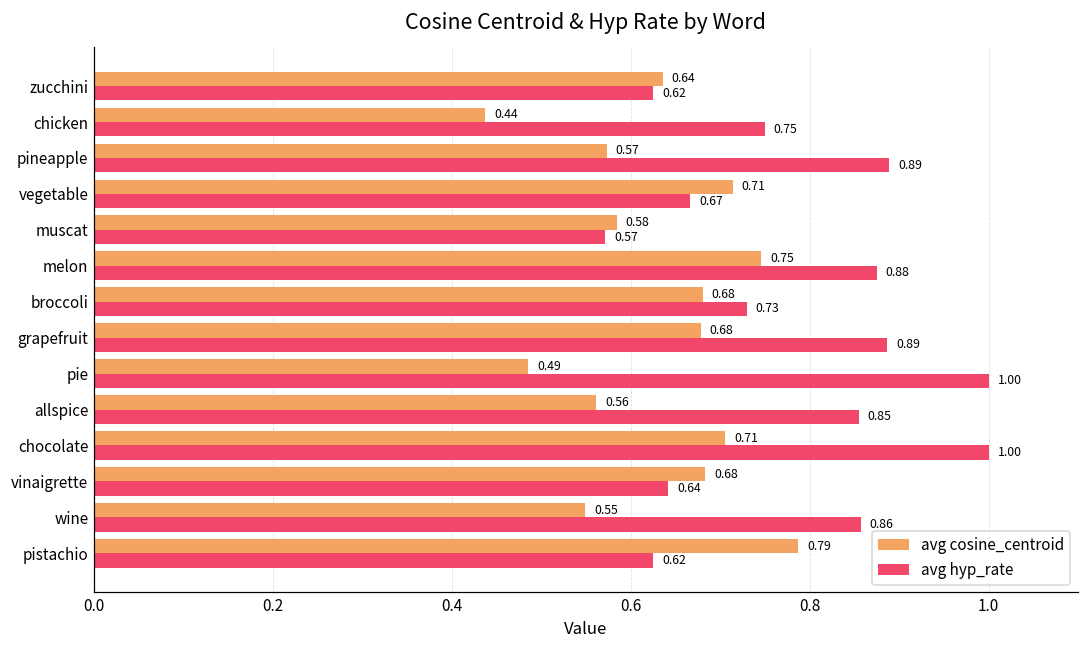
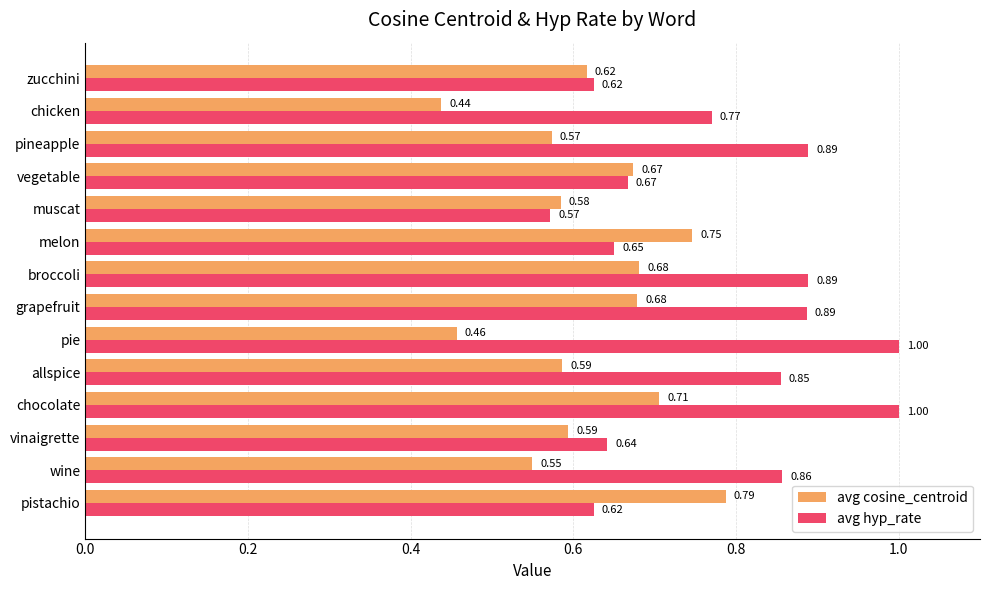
  {
    "avg cosine_centroid": {
-     "zucchini": 0.64,
+     "zucchini": 0.62,
      "chicken": 0.44,
      "pineapple": 0.57,
-     "vegetable": 0.71,
+     "vegetable": 0.67,
      "muscat": 0.58,
      "melon": 0.75,
      "broccoli": 0.68,
      "grapefruit": 0.68,
-     "pie": 0.49,
-     "allspice": 0.56,
+     "pie": 0.46,
+     "allspice": 0.59,
      "chocolate": 0.71,
-     "vinaigrette": 0.68,
+     "vinaigrette": 0.59,
      "wine": 0.55,
      "pistachio": 0.79
    },
    "avg hyp_rate": {
      "zucchini": 0.62,
-     "chicken": 0.75,
+     "chicken": 0.77,
      "pineapple": 0.89,
      "vegetable": 0.67,
      "muscat": 0.57,
-     "melon": 0.88,
-     "broccoli": 0.73,
+     "melon": 0.65,
+     "broccoli": 0.89,
      "grapefruit": 0.89,
      "pie": 1.00,
      "allspice": 0.85,
      "chocolate": 1.00,
      "vinaigrette": 0.64,
      "wine": 0.86,
      "pistachio": 0.62
    }
  }
